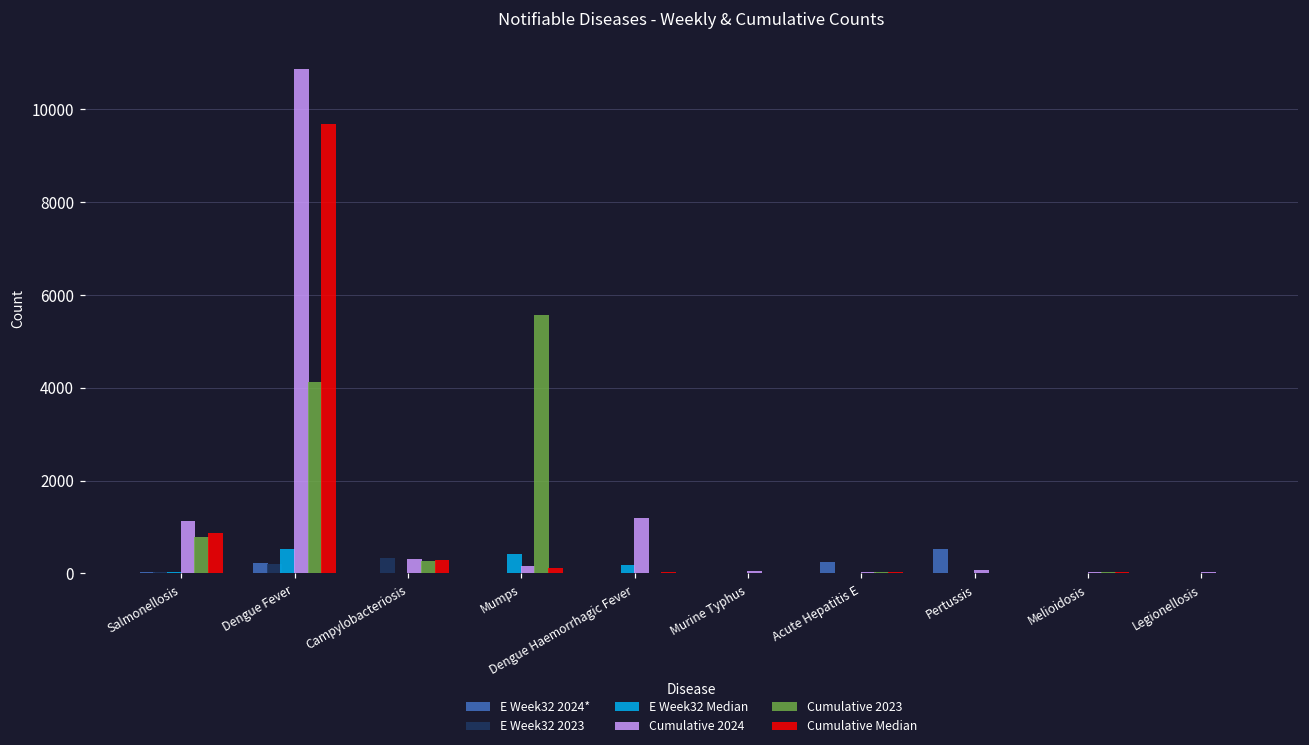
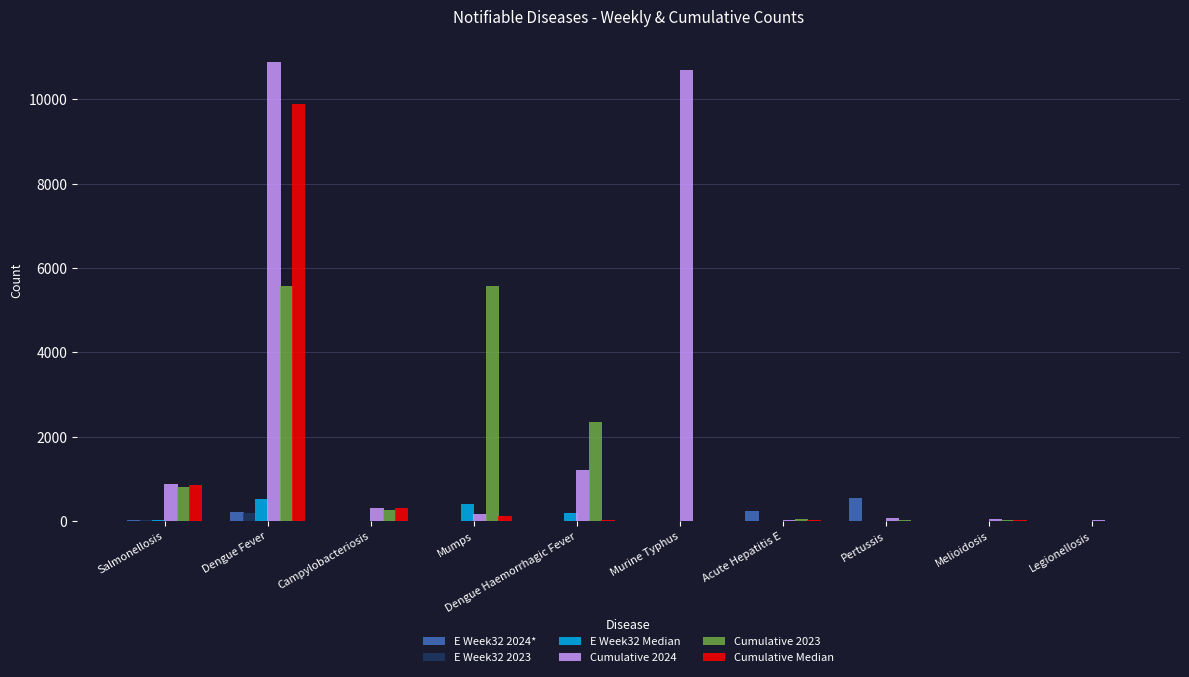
  {
    "E Week32 2024*": {
      "Dengue Fever": 200,
      "Dengue Haemorrhagic Fever": 0,
      "Acute Hepatitis E": 200,
      "Pertussis": 500,
      "Melioidosis": 0,
      "Legionellosis": 0
    },
    "E Week32 2023": {
      "Dengue Fever": 200,
-     "Campylobacteriosis": 300,
+     "Campylobacteriosis": 0,
      "Dengue Haemorrhagic Fever": 0,
      "Murine Typhus": 0,
      "Pertussis": 0,
      "Melioidosis": 0,
      "Legionellosis": 0
    },
    "E Week32 Median": {
      "Dengue Fever": 500,
      "Mumps": 400,
      "Dengue Haemorrhagic Fever": 200,
      "Murine Typhus": 0,
      "Acute Hepatitis E": 0,
      "Pertussis": 0,
      "Legionellosis": 0
    },
    "Cumulative 2024": {
-     "Salmonellosis": 1100,
+     "Salmonellosis": 900,
      "Dengue Fever": 10900,
      "Campylobacteriosis": 300,
      "Mumps": 200,
      "Dengue Haemorrhagic Fever": 1200,
-     "Murine Typhus": 0,
+     "Murine Typhus": 10700,
      "Pertussis": 100
    },
    "Cumulative 2023": {
      "Salmonellosis": 800,
-     "Dengue Fever": 4100,
+     "Dengue Fever": 5600,
      "Campylobacteriosis": 300,
      "Mumps": 5600,
-     "Dengue Haemorrhagic Fever": 0
+     "Dengue Haemorrhagic Fever": 2400
    },
    "Cumulative Median": {
      "Salmonellosis": 900,
-     "Dengue Fever": 9700,
+     "Dengue Fever": 9900,
      "Campylobacteriosis": 300,
      "Mumps": 100
    }
  }
